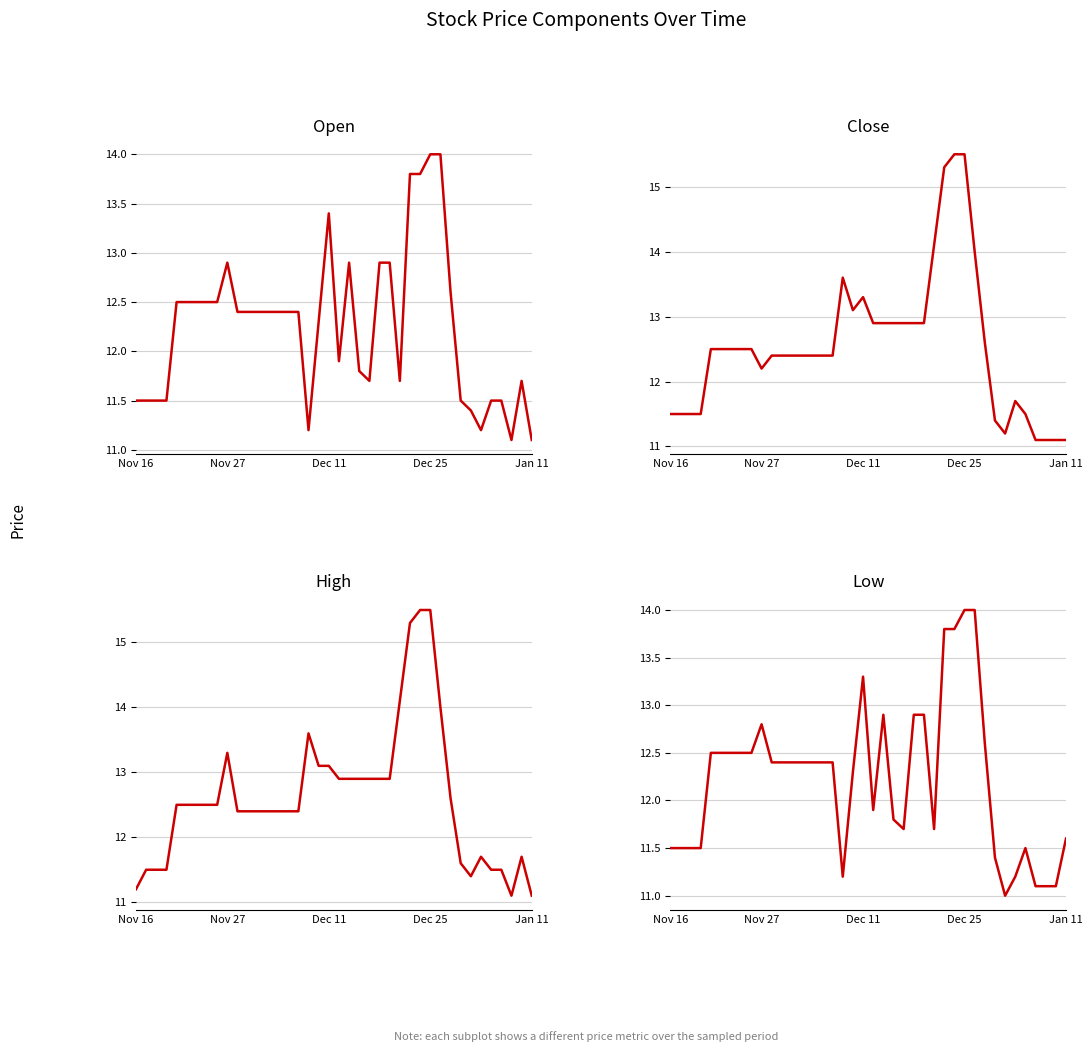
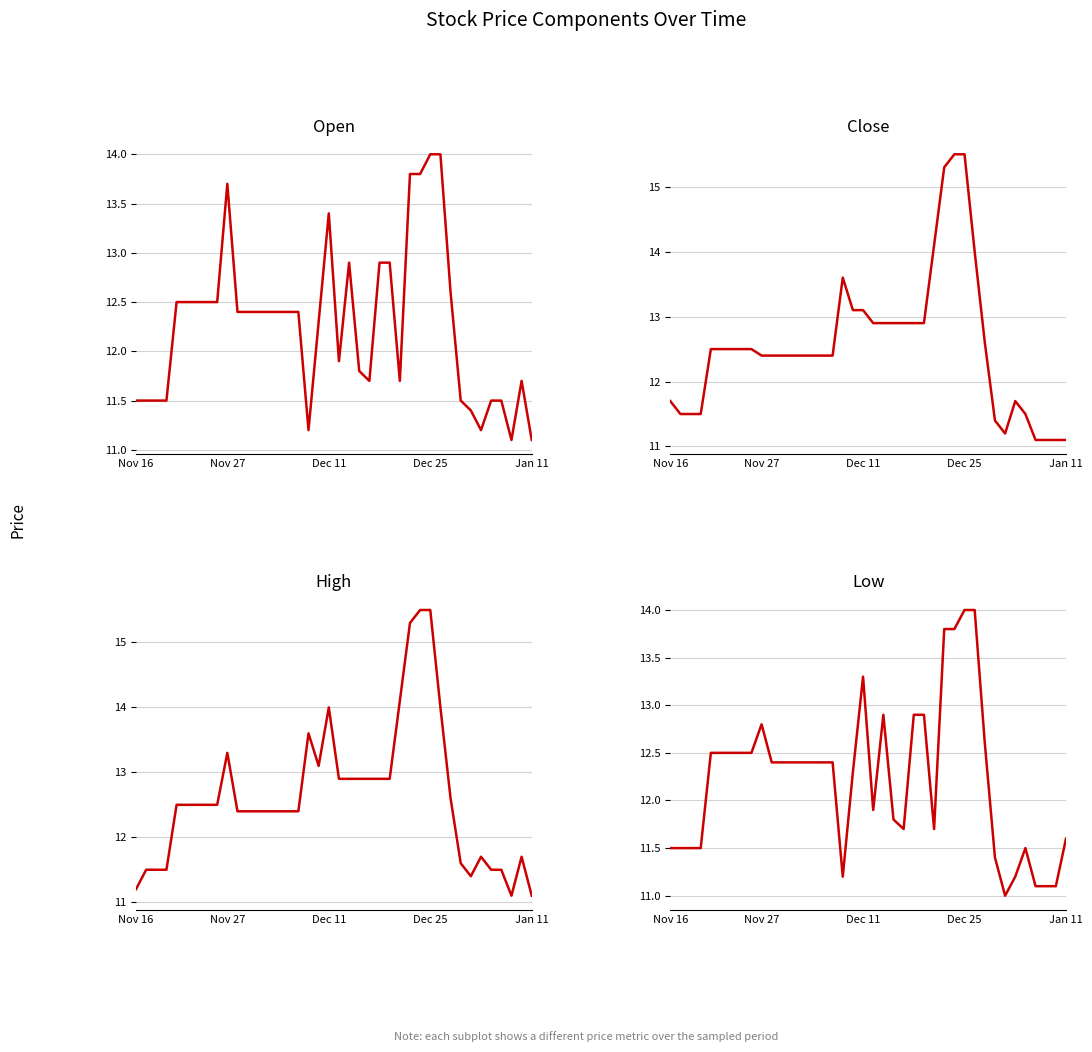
  {
    "Open": {
      "Nov 16": 11.5,
-     "Nov 27": 12.9,
+     "Nov 27": 13.7,
      "Dec 11": 13.4,
      "Dec 25": 14.0,
      "Jan 11": 11.1
    },
    "Close": {
-     "Nov 16": 11.5,
-     "Nov 27": 12.2,
-     "Dec 11": 13.3,
+     "Nov 16": 11.7,
+     "Nov 27": 12.4,
+     "Dec 11": 13.1,
      "Dec 25": 15.5,
      "Jan 11": 11.1
    },
    "High": {
      "Nov 16": 11.2,
      "Nov 27": 13.3,
-     "Dec 11": 13.1,
+     "Dec 11": 14.0,
      "Dec 25": 15.5,
      "Jan 11": 11.1
    },
    "Low": {
      "Nov 16": 11.5,
      "Nov 27": 12.8,
      "Dec 11": 13.3,
      "Dec 25": 14.0,
      "Jan 11": 11.6
    }
  }
